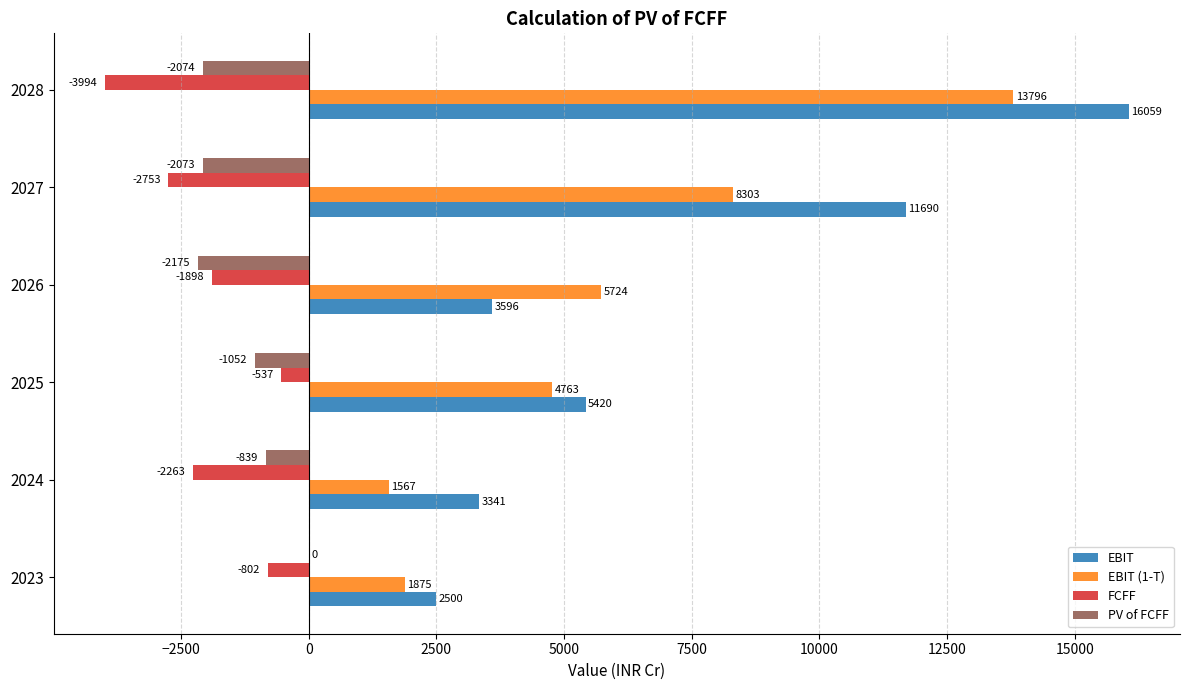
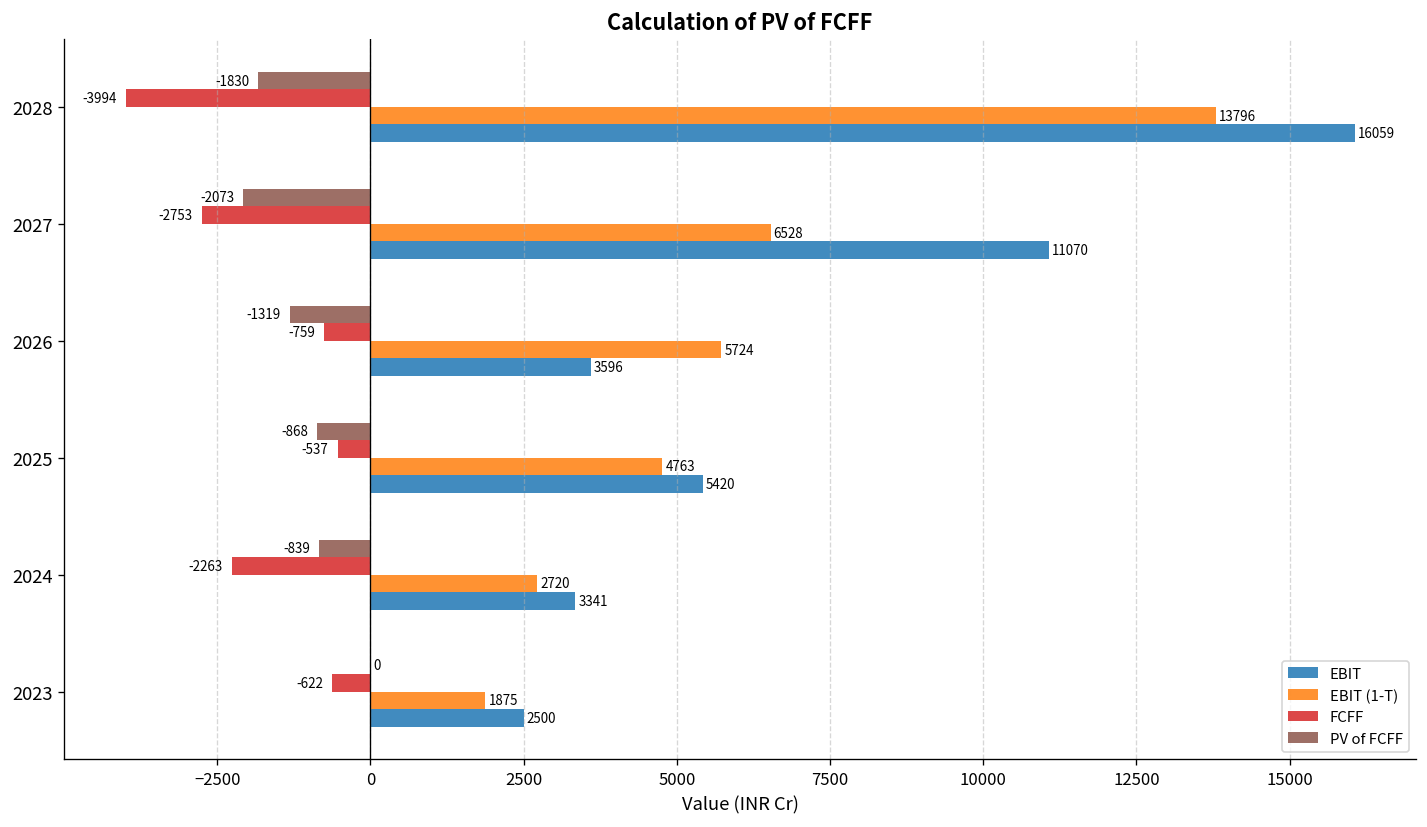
  {
    "EBIT": {
      "2028": 16059,
-     "2027": 11690,
+     "2027": 11070,
      "2026": 3596,
      "2025": 5420,
      "2024": 3341,
      "2023": 2500
    },
    "EBIT (1-T)": {
      "2028": 13796,
-     "2027": 8303,
+     "2027": 6528,
      "2026": 5724,
      "2025": 4763,
-     "2024": 1567,
+     "2024": 2720,
      "2023": 1875
    },
    "FCFF": {
      "2028": -3994,
      "2027": -2753,
-     "2026": -1898,
+     "2026": -759,
      "2025": -537,
      "2024": -2263,
-     "2023": -802
+     "2023": -622
    },
    "PV of FCFF": {
-     "2028": -2074,
+     "2028": -1830,
      "2027": -2073,
-     "2026": -2175,
-     "2025": -1052,
+     "2026": -1319,
+     "2025": -868,
      "2024": -839,
      "2023": 0
    }
  }
